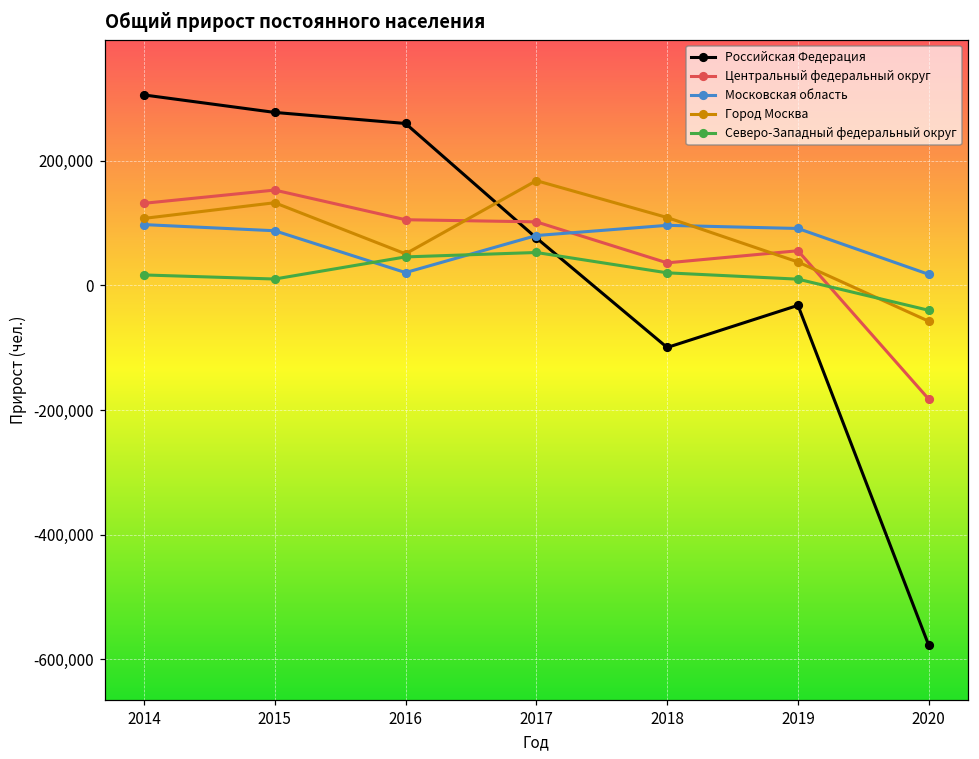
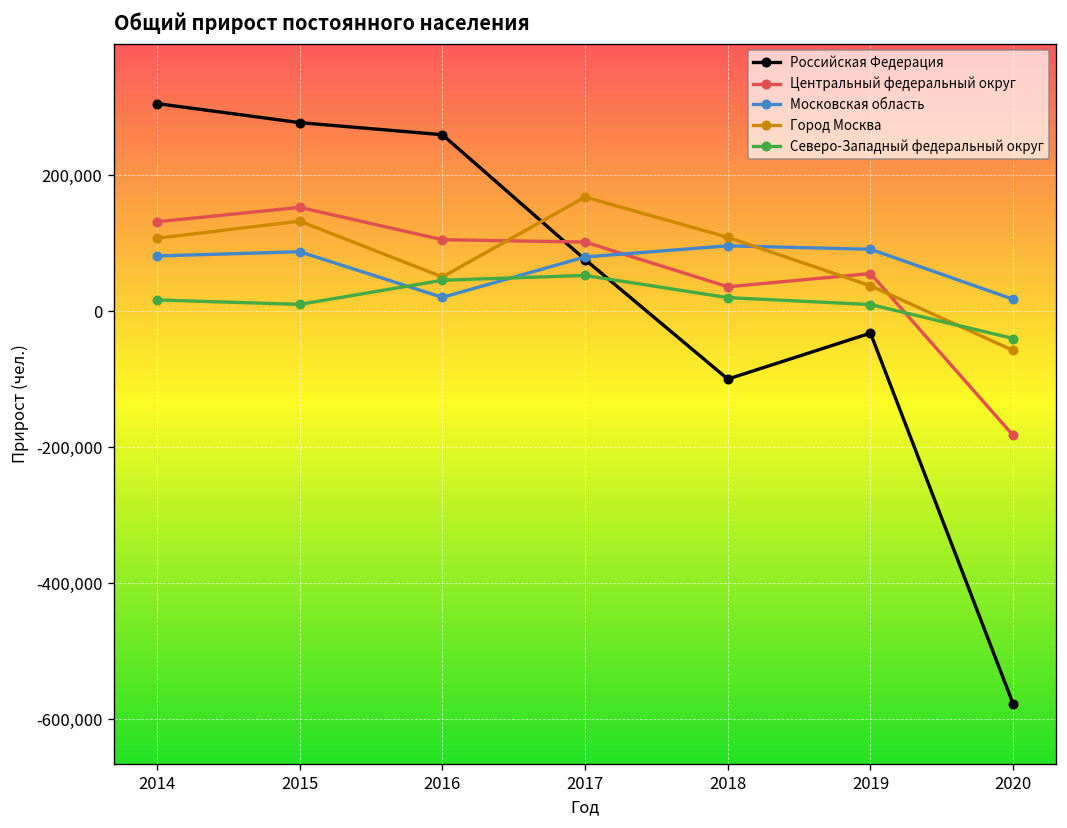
  {
    "Российская Федерация": {
      "2014": "310,000",
      "2015": "280,000",
      "2016": "260,000",
      "2018": "-100,000",
      "2019": "-30,000",
      "2020": "-580,000"
    },
    "Центральный федеральный округ": {
      "2014": "130,000",
      "2015": "150,000",
      "2016": "110,000",
      "2017": "100,000",
      "2018": "40,000",
      "2019": "60,000",
      "2020": "-180,000"
    },
    "Московская область": {
-     "2014": "100,000",
+     "2014": "80,000",
      "2015": "90,000",
      "2016": "20,000",
      "2018": "100,000",
      "2019": "90,000",
      "2020": "20,000"
    },
    "Город Москва": {
      "2014": "110,000",
      "2015": "130,000",
      "2016": "50,000",
      "2017": "170,000",
      "2018": "110,000",
      "2019": "40,000",
      "2020": "-60,000"
    },
    "Северо-Западный федеральный округ": {
      "2014": "20,000",
      "2015": "10,000",
      "2016": "50,000",
      "2017": "50,000",
      "2018": "20,000",
      "2019": "10,000",
      "2020": "-40,000"
    }
  }
